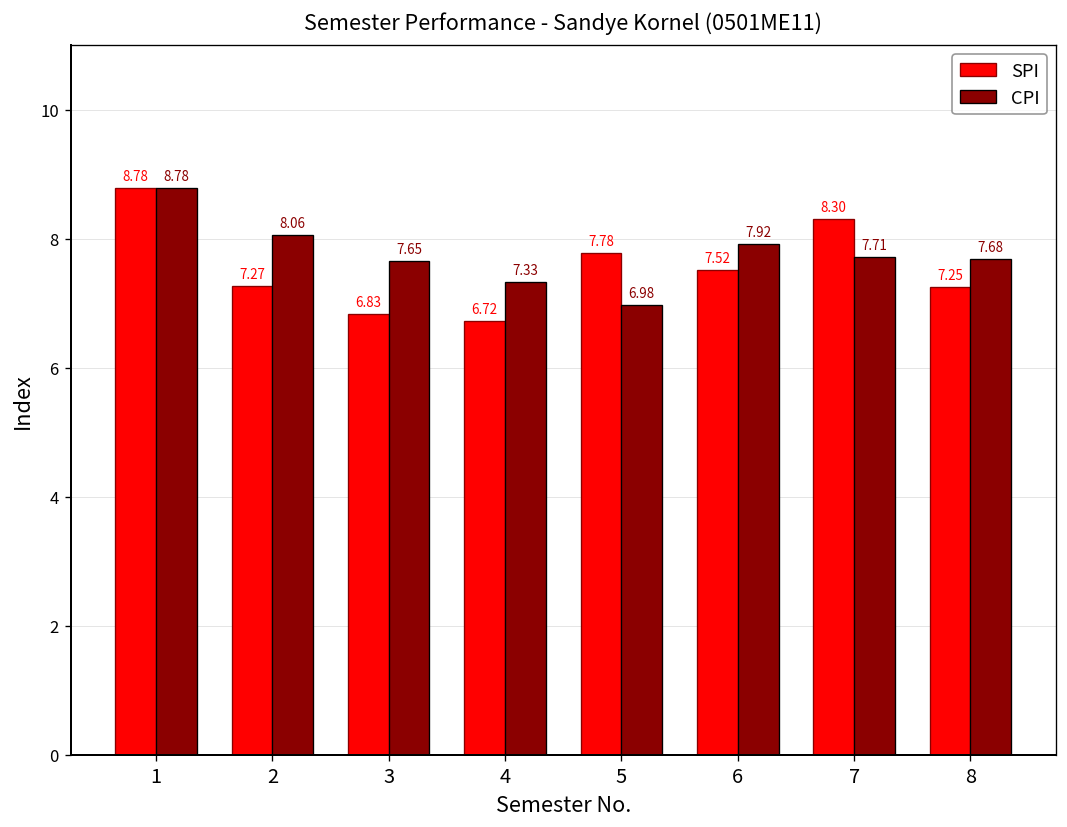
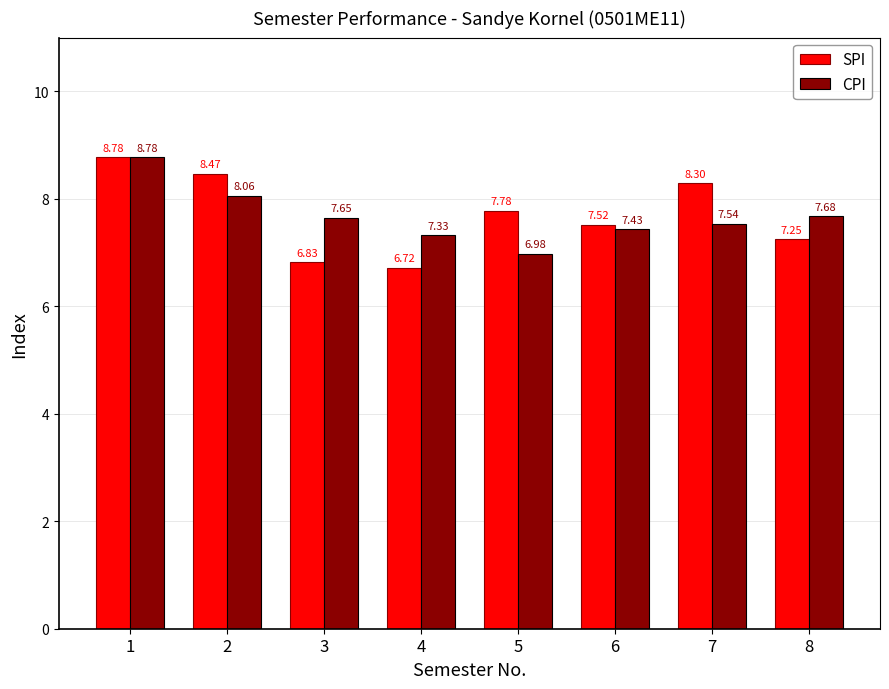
  {
    "SPI": {
      "1": 8.78,
-     "2": 7.27,
+     "2": 8.47,
      "3": 6.83,
      "4": 6.72,
      "5": 7.78,
      "6": 7.52,
      "7": 8.30,
      "8": 7.25
    },
    "CPI": {
      "1": 8.78,
      "2": 8.06,
      "3": 7.65,
      "4": 7.33,
      "5": 6.98,
-     "6": 7.92,
-     "7": 7.71,
+     "6": 7.43,
+     "7": 7.54,
      "8": 7.68
    }
  }
